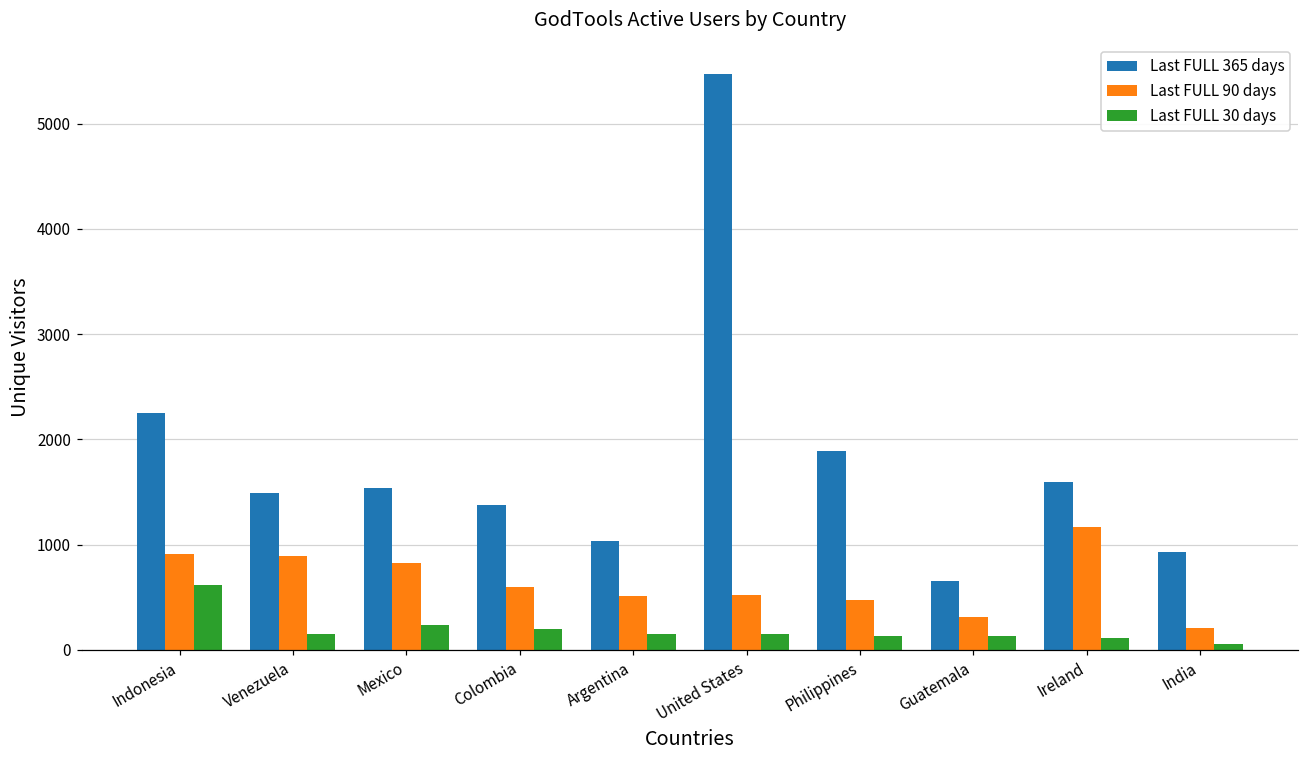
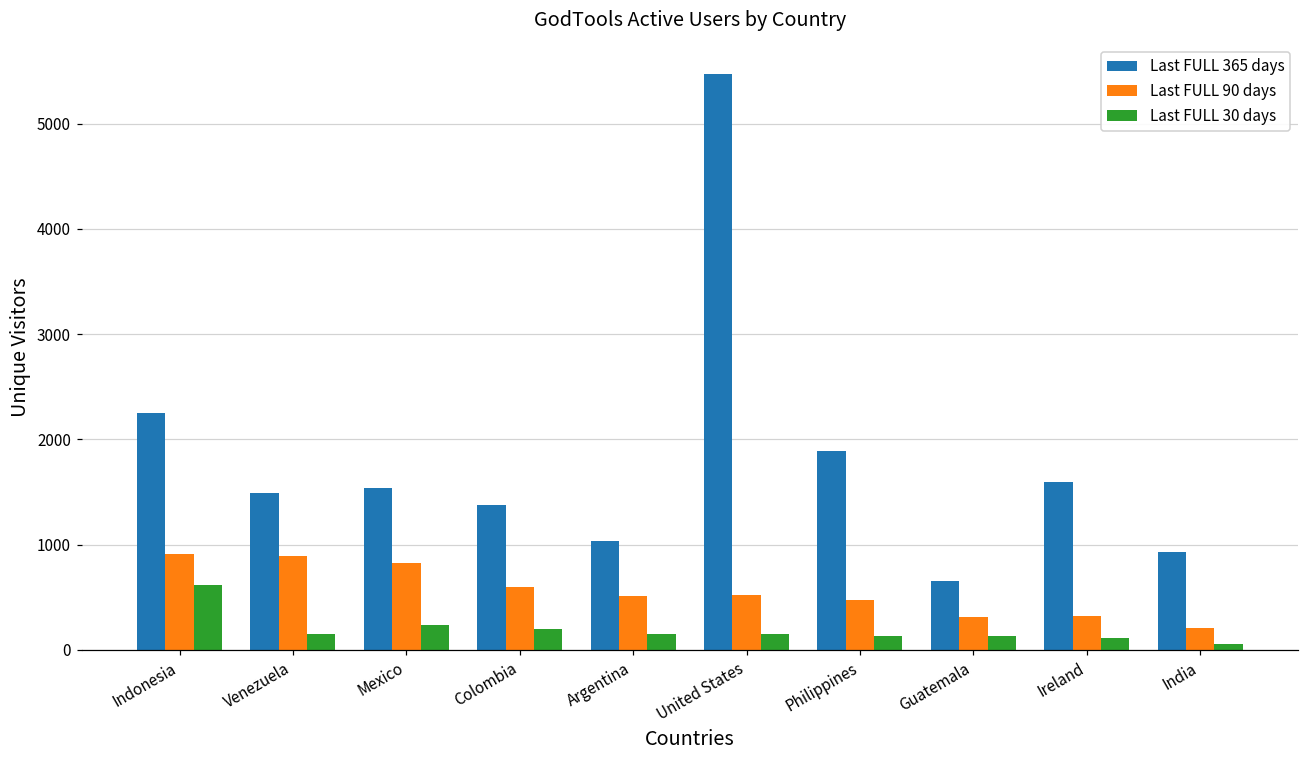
  {
    "Last FULL 365 days": {
      "Indonesia": 2300,
      "Venezuela": 1500,
      "Mexico": 1500,
      "Colombia": 1400,
      "Argentina": 1000,
      "United States": 5500,
      "Philippines": 1900,
      "Guatemala": 600,
      "Ireland": 1600,
      "India": 900
    },
    "Last FULL 90 days": {
      "Indonesia": 900,
      "Venezuela": 900,
      "Mexico": 800,
      "Colombia": 600,
      "Argentina": 500,
      "United States": 500,
      "Philippines": 500,
      "Guatemala": 300,
-     "Ireland": 1200,
+     "Ireland": 300,
      "India": 200
    },
    "Last FULL 30 days": {
      "Indonesia": 600,
      "Venezuela": 200,
      "Mexico": 200,
      "Colombia": 200,
      "Argentina": 200,
      "United States": 100,
      "Philippines": 100,
      "Guatemala": 100,
      "Ireland": 100,
      "India": 100
    }
  }
